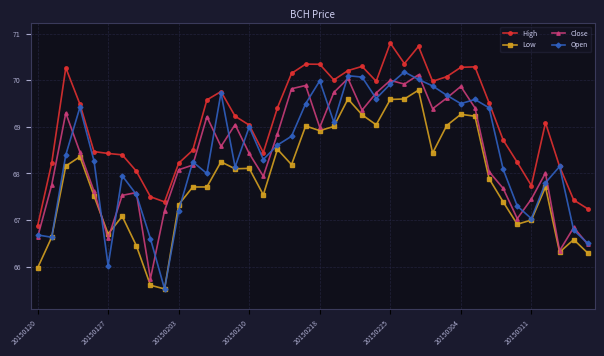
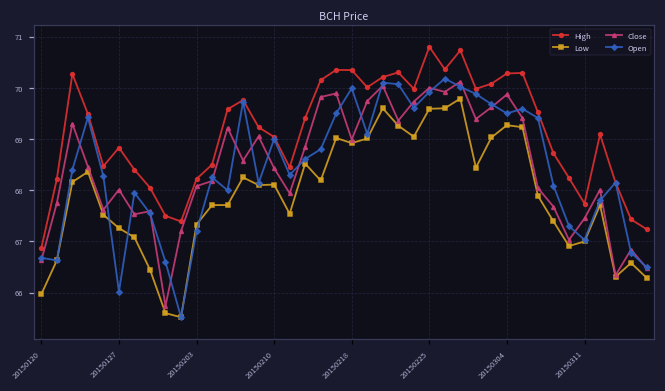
  {
    "High": {
      "20150120": 66.9,
-     "20150127": 68.4,
+     "20150127": 68.8,
      "20150203": 68.2,
      "20150218": 70.3,
      "20150225": 70.8,
      "20150304": 70.3,
      "20150311": 67.7
    },
    "Low": {
      "20150120": 66.0,
-     "20150127": 66.7,
+     "20150127": 67.3,
      "20150203": 67.3,
      "20150210": 68.1,
      "20150218": 68.9,
      "20150225": 69.6,
      "20150304": 69.3
    },
    "Close": {
-     "20150127": 66.6,
+     "20150127": 68.0,
      "20150203": 68.1,
      "20150210": 68.4,
      "20150218": 69.0,
      "20150225": 70.0,
      "20150304": 69.9,
      "20150311": 67.5
    },
    "Open": {
      "20150127": 66.0,
      "20150203": 67.2,
      "20150218": 70.0,
      "20150225": 69.9,
      "20150304": 69.5
    }
  }
